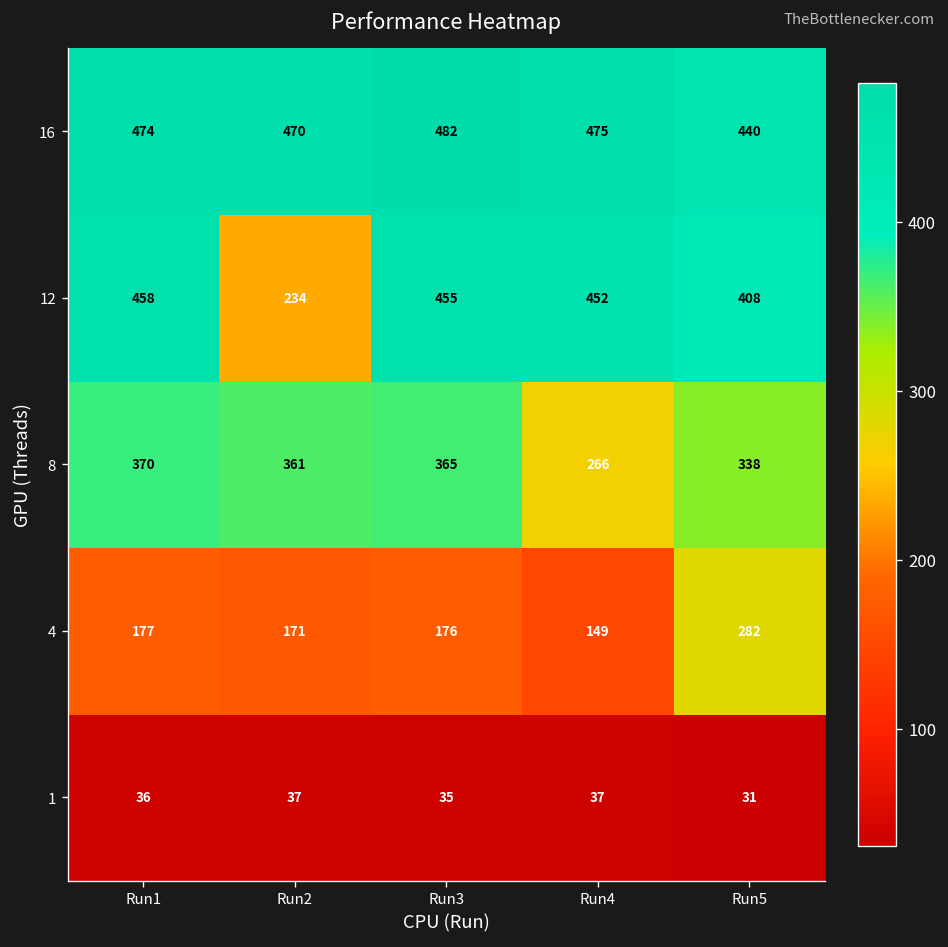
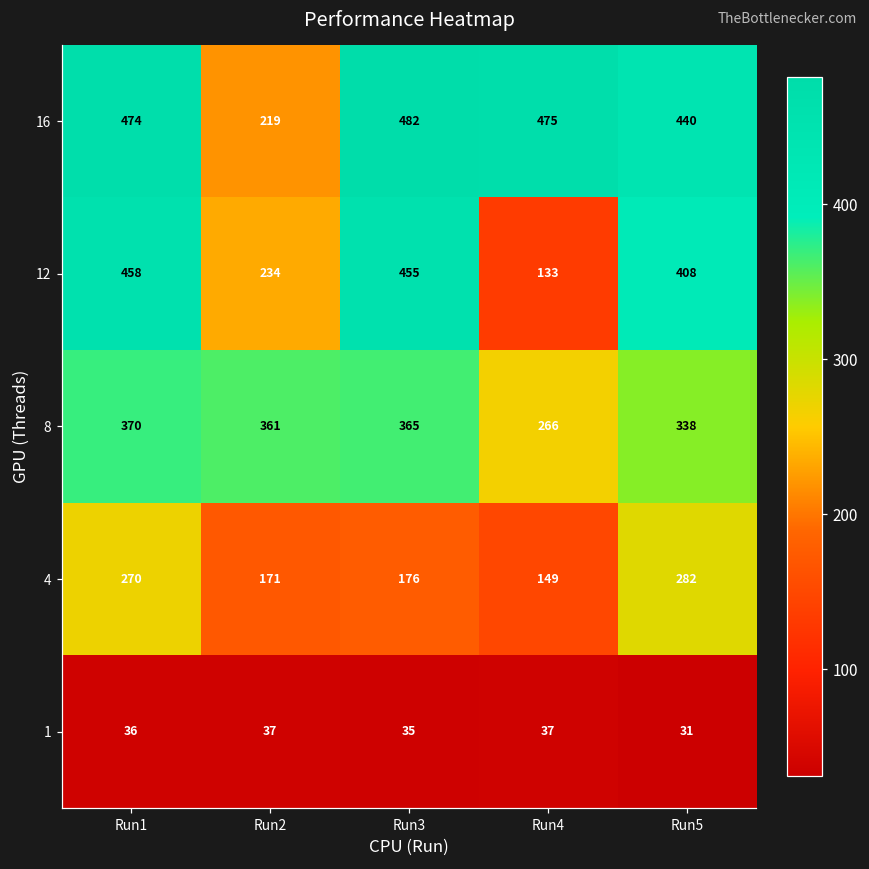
  {
    "16": {
      "Run1": 474,
-     "Run2": 470,
+     "Run2": 219,
      "Run3": 482,
      "Run4": 475,
      "Run5": 440
    },
    "12": {
      "Run1": 458,
      "Run2": 234,
      "Run3": 455,
-     "Run4": 452,
+     "Run4": 133,
      "Run5": 408
    },
    "8": {
      "Run1": 370,
      "Run2": 361,
      "Run3": 365,
      "Run4": 266,
      "Run5": 338
    },
    "4": {
-     "Run1": 177,
+     "Run1": 270,
      "Run2": 171,
      "Run3": 176,
      "Run4": 149,
      "Run5": 282
    },
    "1": {
      "Run1": 36,
      "Run2": 37,
      "Run3": 35,
      "Run4": 37,
      "Run5": 31
    }
  }
